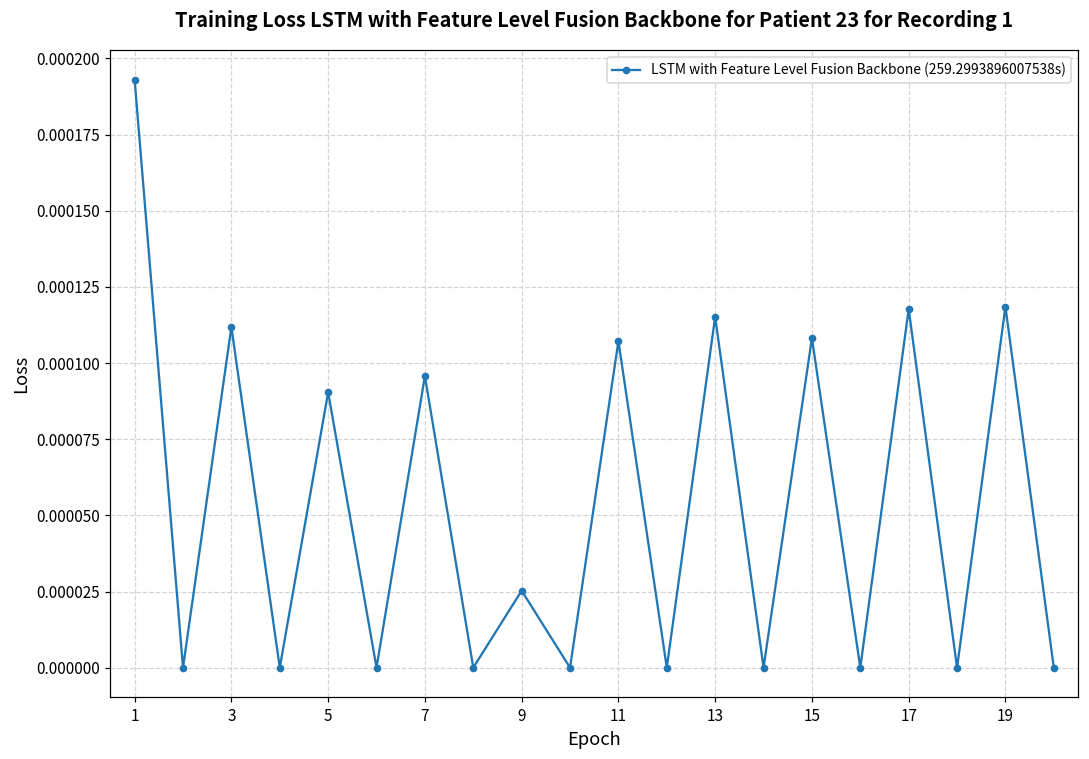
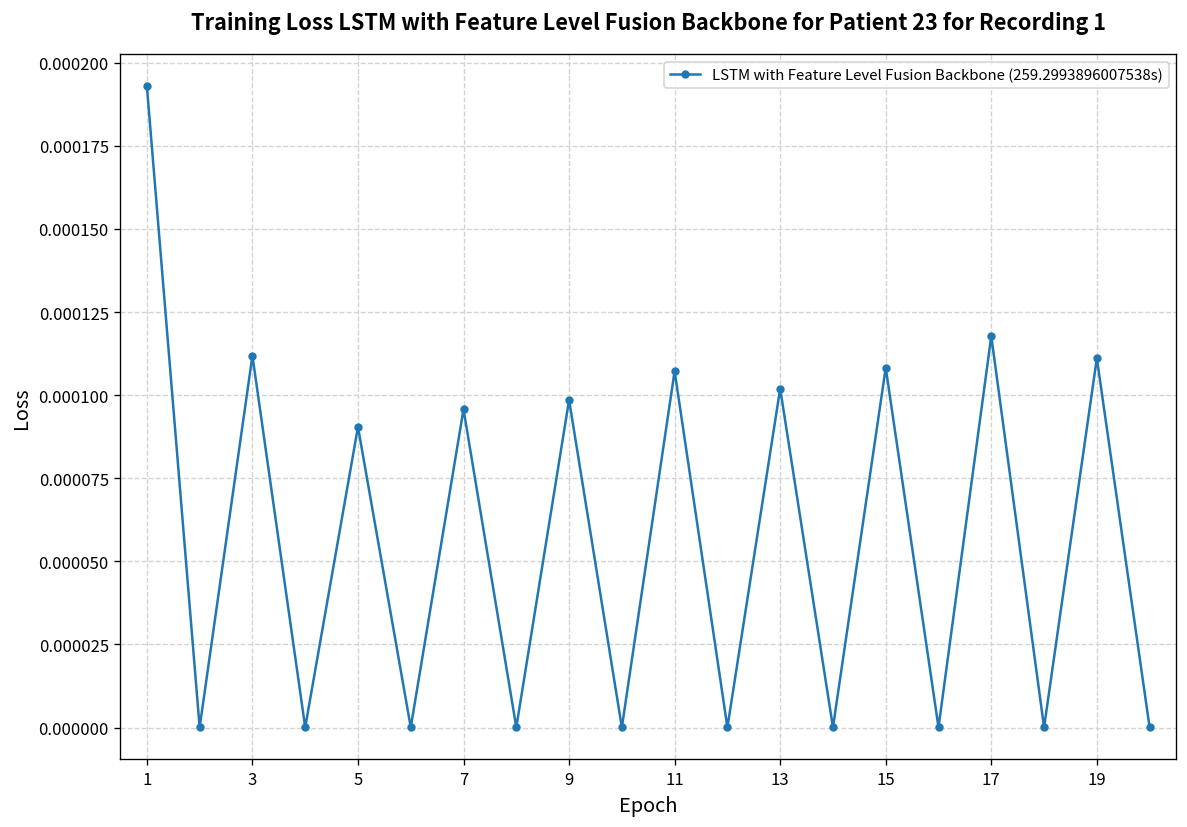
  {
    "1": 0.000193,
    "3": 0.000112,
    "5": 0.000090,
    "7": 0.000096,
-   "9": 0.000025,
+   "9": 0.000099,
    "11": 0.000107,
-   "13": 0.000115,
+   "13": 0.000102,
    "15": 0.000108,
    "17": 0.000118,
-   "19": 0.000119
+   "19": 0.000111
  }
